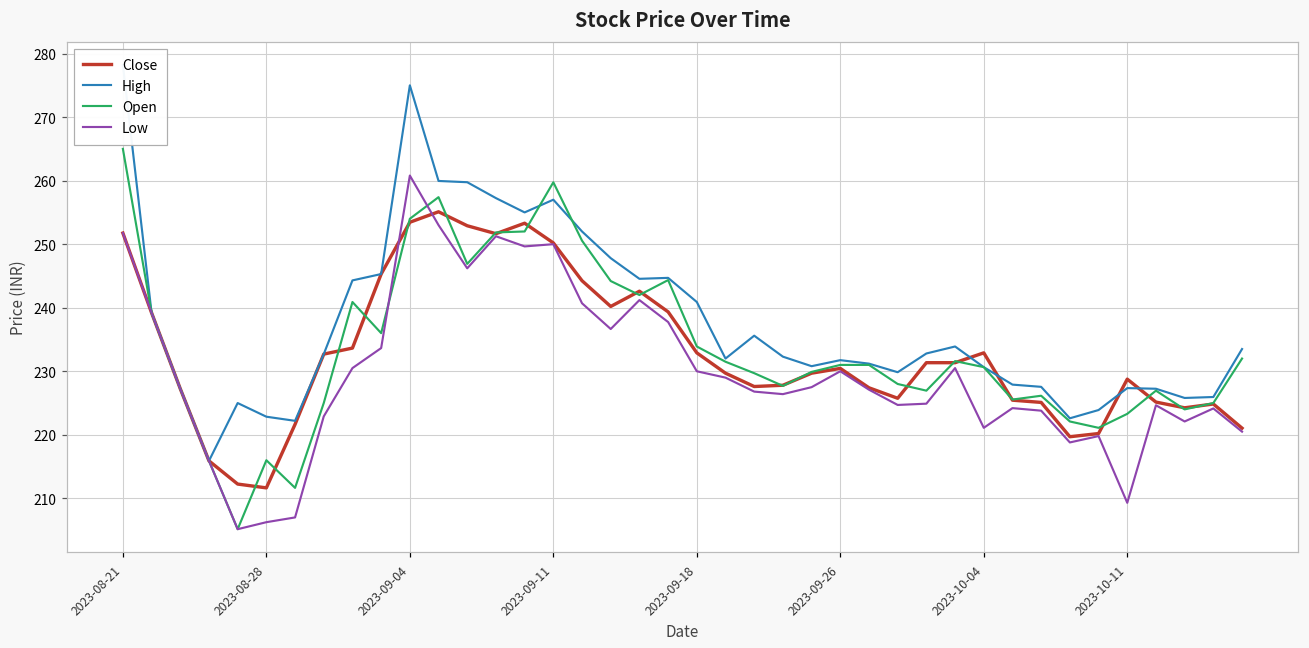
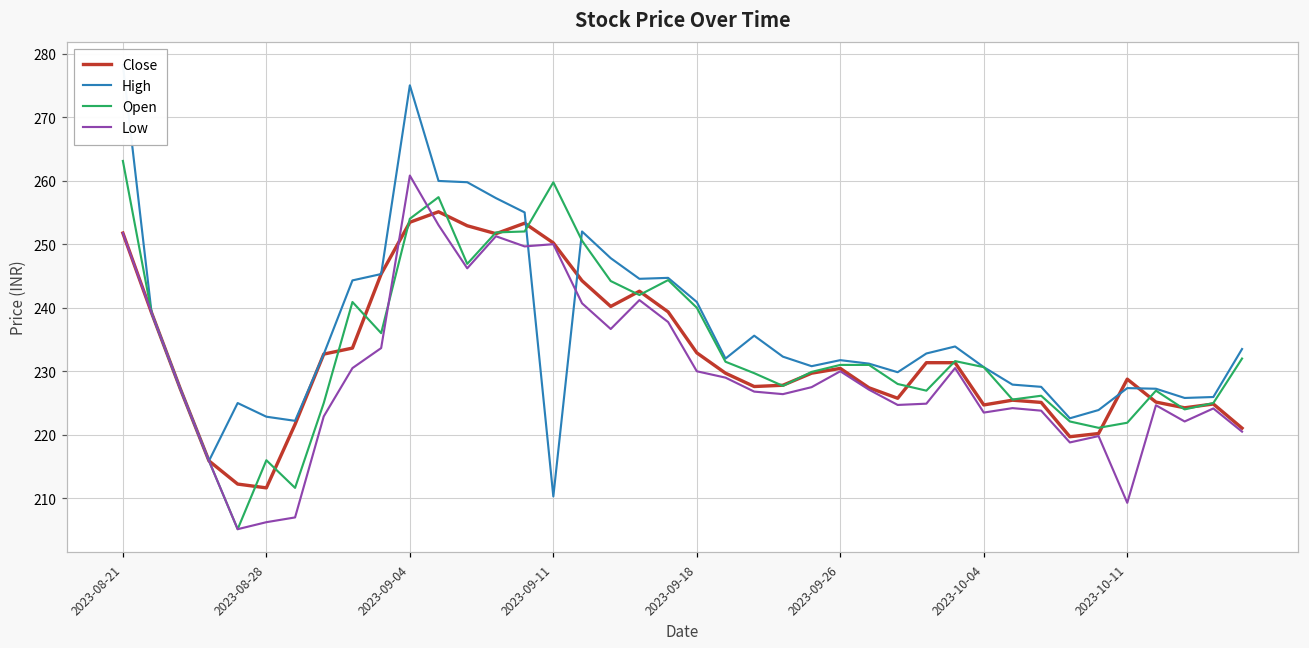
  {
    "Close": {
      "2023-08-28": 212,
      "2023-09-04": 253,
      "2023-09-18": 233,
      "2023-09-26": 230,
-     "2023-10-04": 233,
+     "2023-10-04": 225,
      "2023-10-11": 229
    },
    "High": {
      "2023-08-28": 223,
      "2023-09-04": 275,
-     "2023-09-11": 257,
+     "2023-09-11": 210,
      "2023-09-18": 241,
      "2023-09-26": 232,
      "2023-10-11": 227
    },
    "Open": {
-     "2023-08-21": 265,
+     "2023-08-21": 263,
      "2023-08-28": 216,
      "2023-09-04": 254,
      "2023-09-11": 260,
-     "2023-09-18": 234,
+     "2023-09-18": 240,
      "2023-09-26": 231,
-     "2023-10-11": 223
+     "2023-10-11": 222
    },
    "Low": {
      "2023-08-28": 206,
      "2023-09-04": 261,
      "2023-09-18": 230,
      "2023-09-26": 230,
-     "2023-10-04": 221,
+     "2023-10-04": 224,
      "2023-10-11": 209
    }
  }
